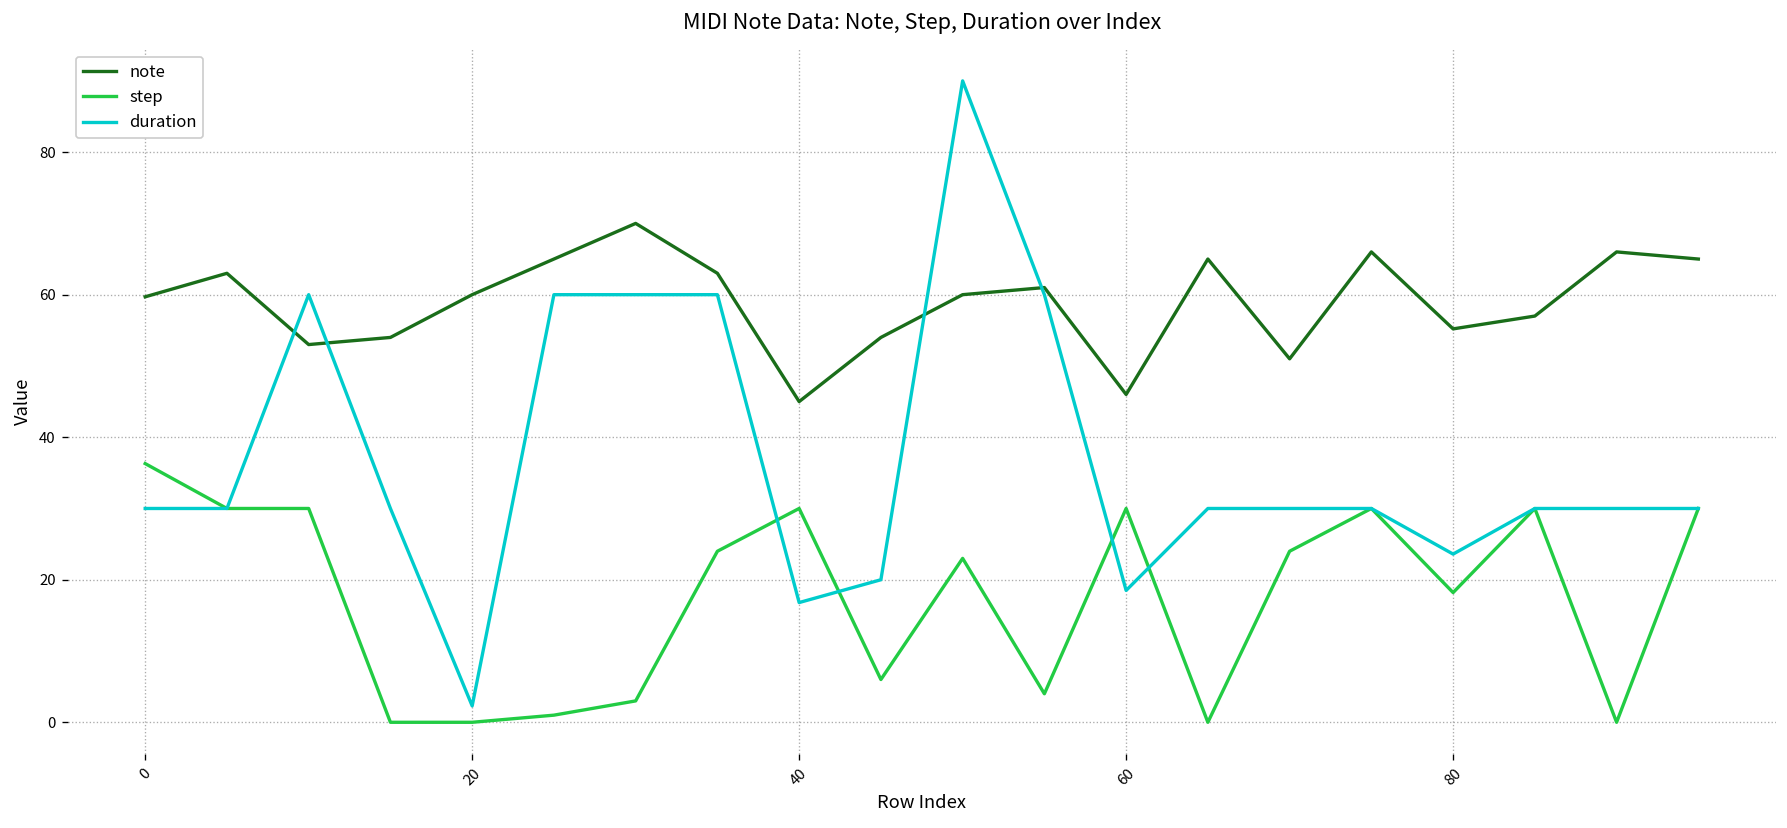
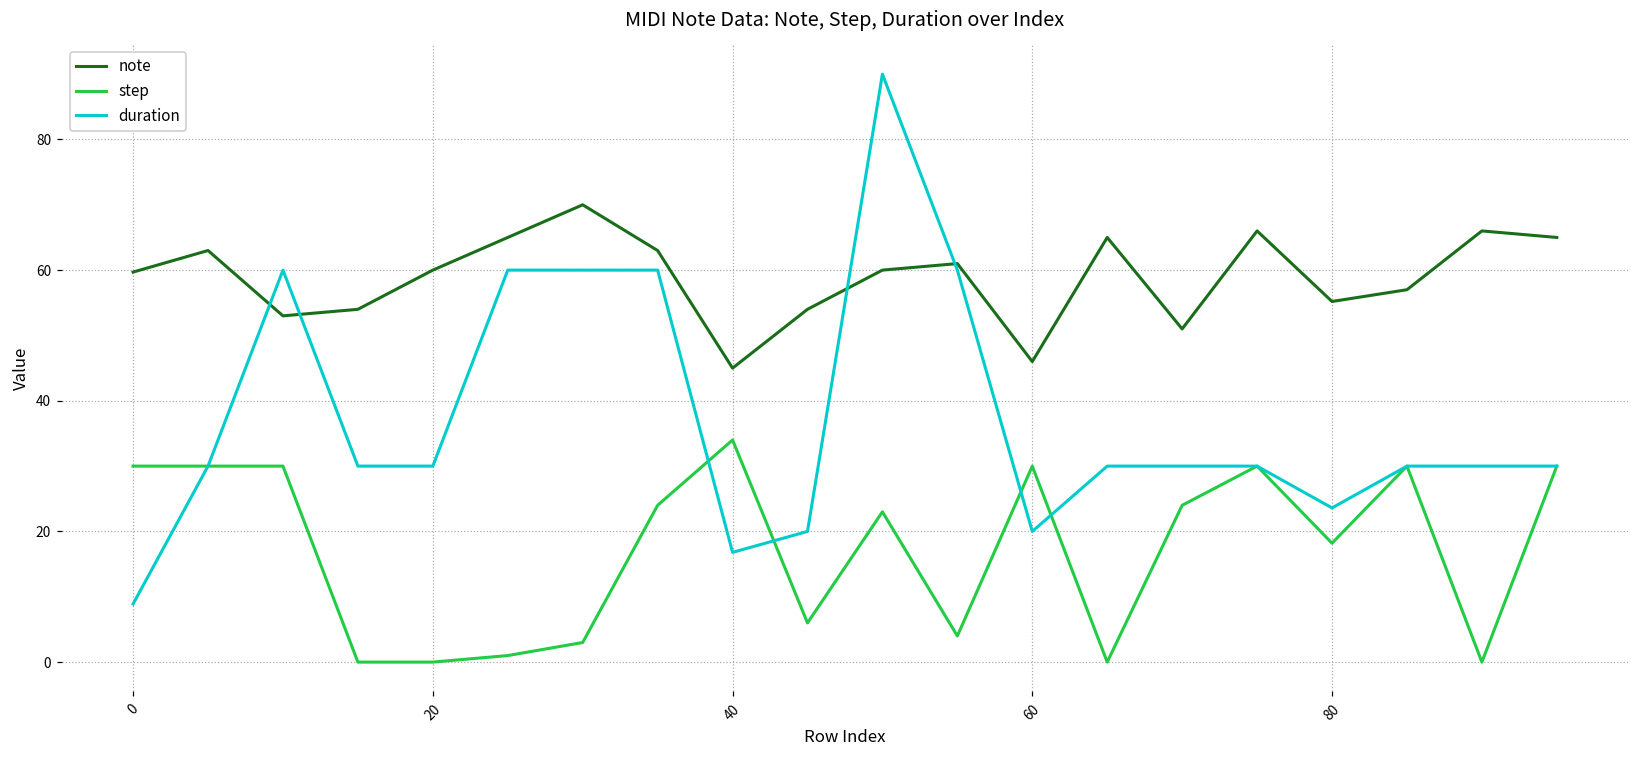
  {
    "note": {
      "0": 60,
      "20": 60,
      "40": 45,
      "60": 46,
      "80": 55
    },
    "step": {
-     "0": 36,
+     "0": 30,
      "20": 0,
-     "40": 30,
+     "40": 34,
      "60": 30,
      "80": 18
    },
    "duration": {
-     "0": 30,
-     "20": 2,
+     "0": 9,
+     "20": 30,
      "40": 17,
-     "60": 19,
+     "60": 20,
      "80": 24
    }
  }
